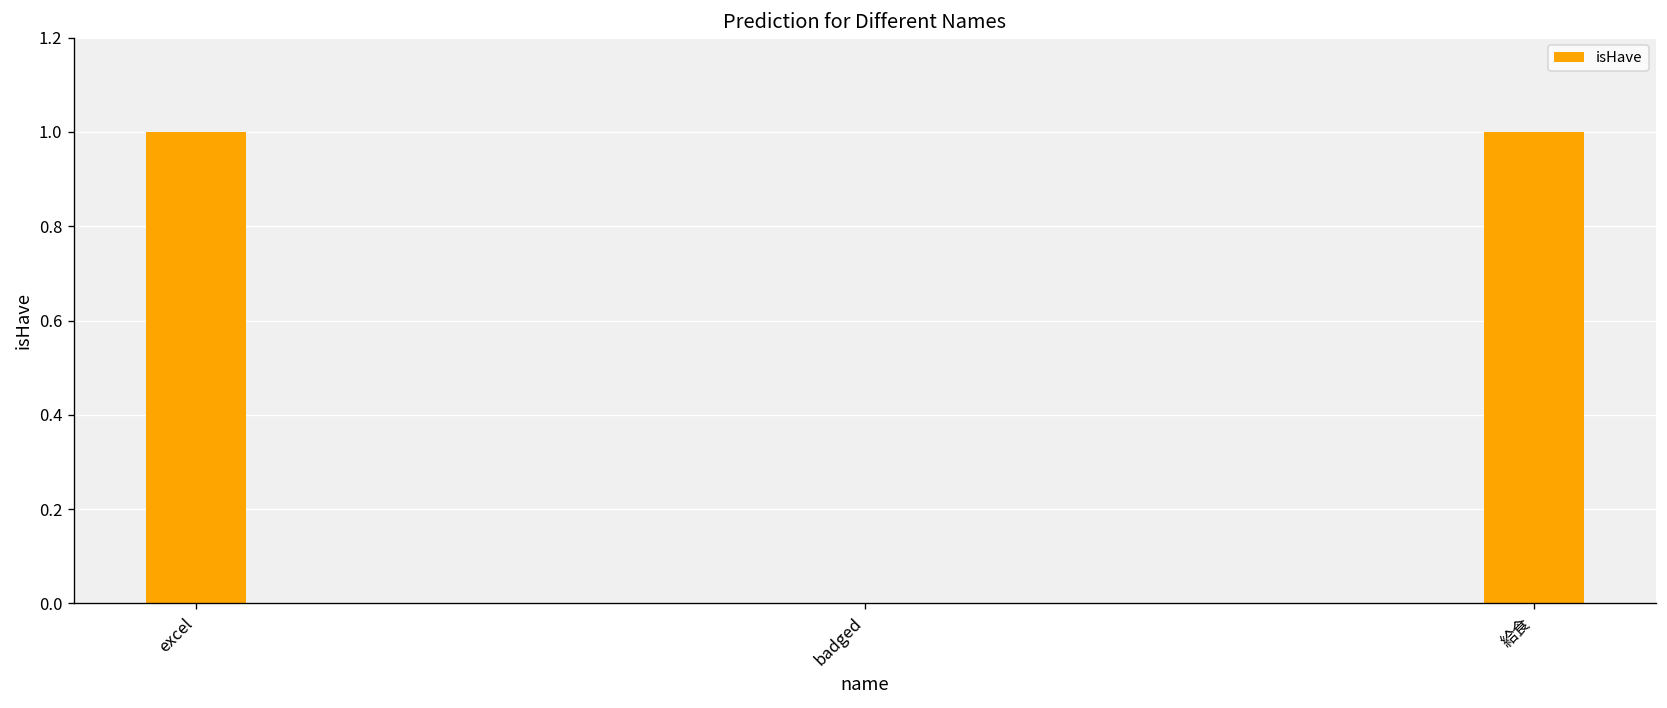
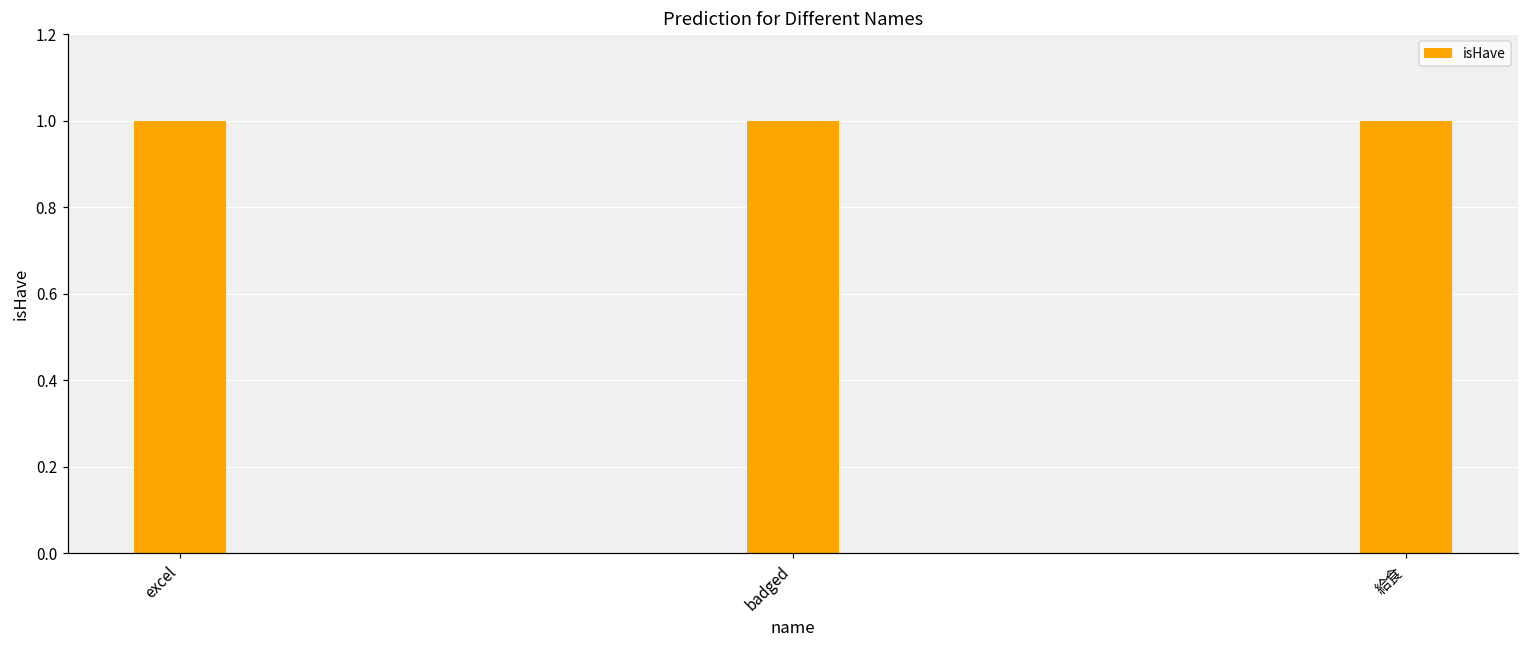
  {
    "excel": 1,
-   "badged": 0,
+   "badged": 1,
    "給食": 1
  }
